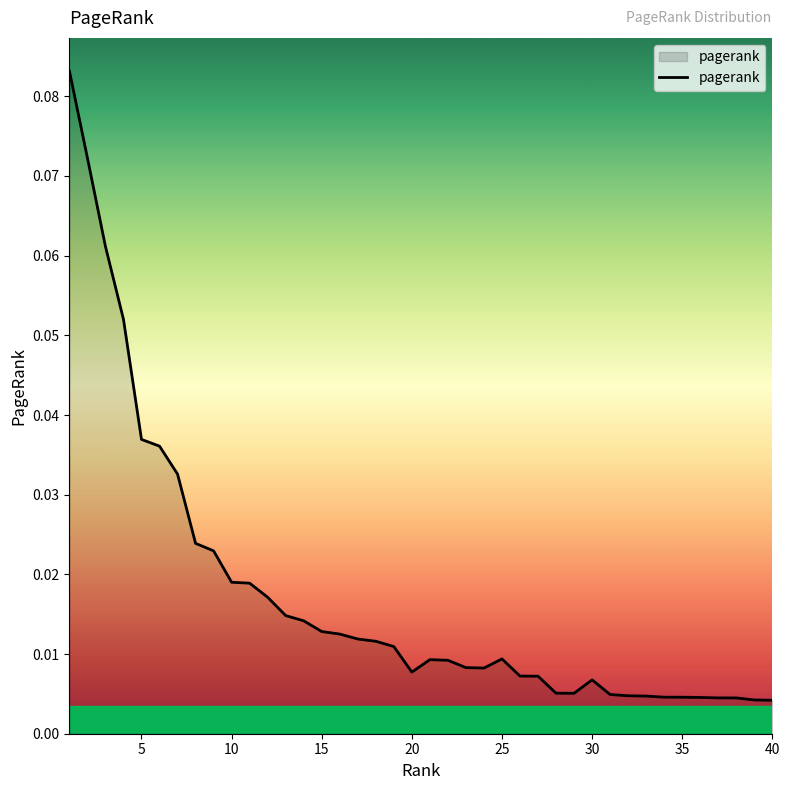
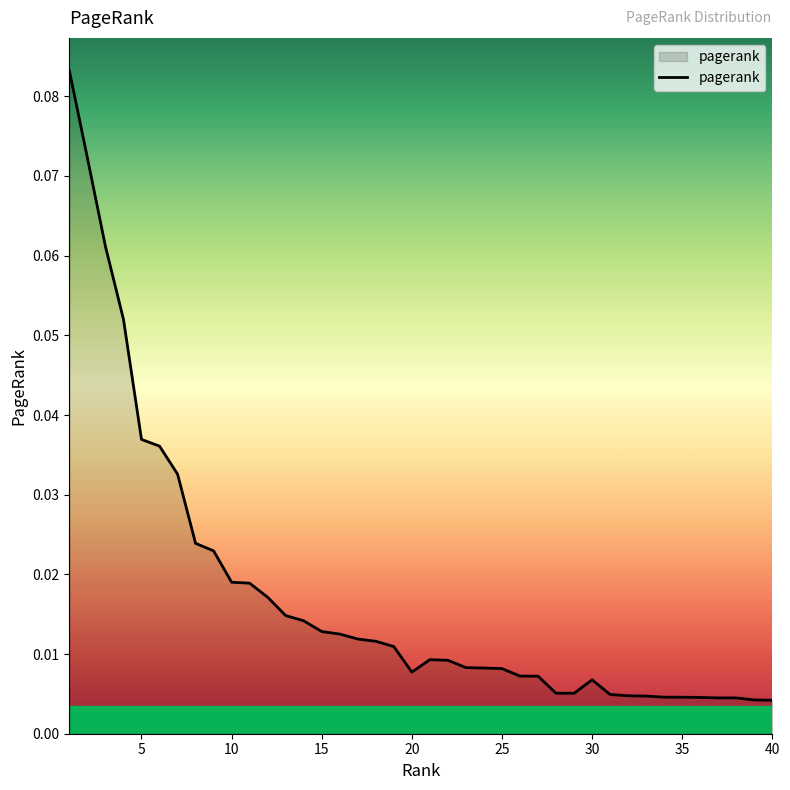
  {
    "5": 0.037,
    "10": 0.019,
    "15": 0.013,
    "20": 0.008,
-   "25": 0.009,
+   "25": 0.008,
    "30": 0.007,
    "35": 0.005,
    "40": 0.004
  }
